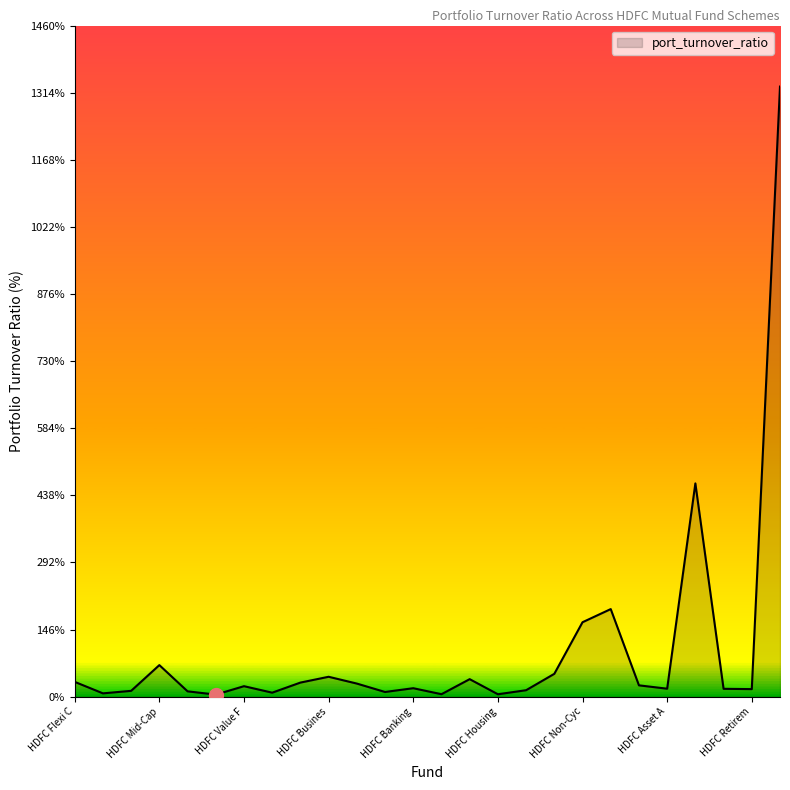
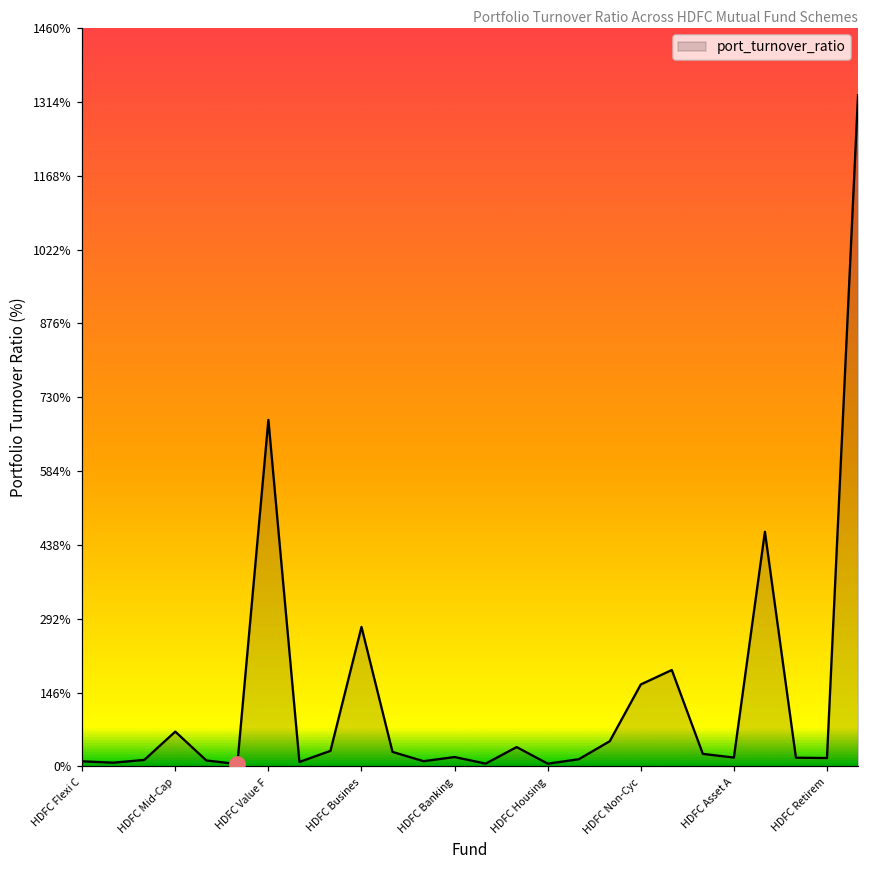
  {
    "port_turnover_ratio": {
-     "HDFC Flexi C": "30%",
+     "HDFC Flexi C": "10%",
      "HDFC Mid-Cap": "70%",
-     "HDFC Value F": "20%",
-     "HDFC Busines": "40%",
+     "HDFC Value F": "690%",
+     "HDFC Busines": "280%",
      "HDFC Banking": "20%",
      "HDFC Housing": "10%",
      "HDFC Non-Cyc": "160%",
      "HDFC Asset A": "20%",
      "HDFC Retirem": "20%"
    }
  }
